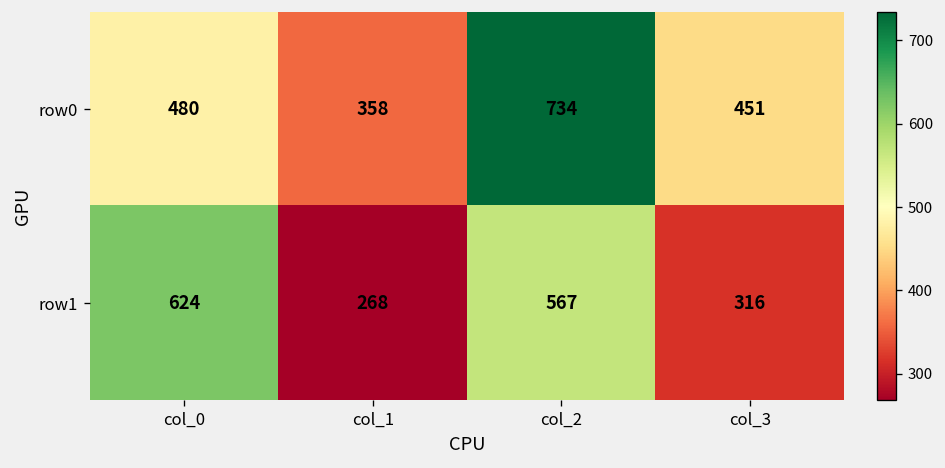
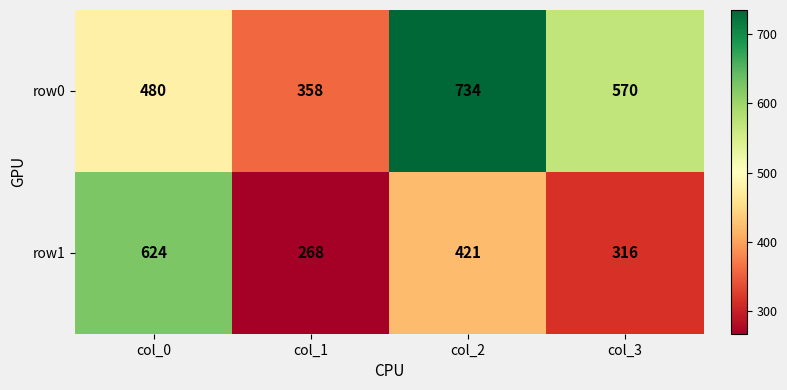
  {
    "row0": {
      "col_0": 480,
      "col_1": 358,
      "col_2": 734,
-     "col_3": 451
+     "col_3": 570
    },
    "row1": {
      "col_0": 624,
      "col_1": 268,
-     "col_2": 567,
+     "col_2": 421,
      "col_3": 316
    }
  }
